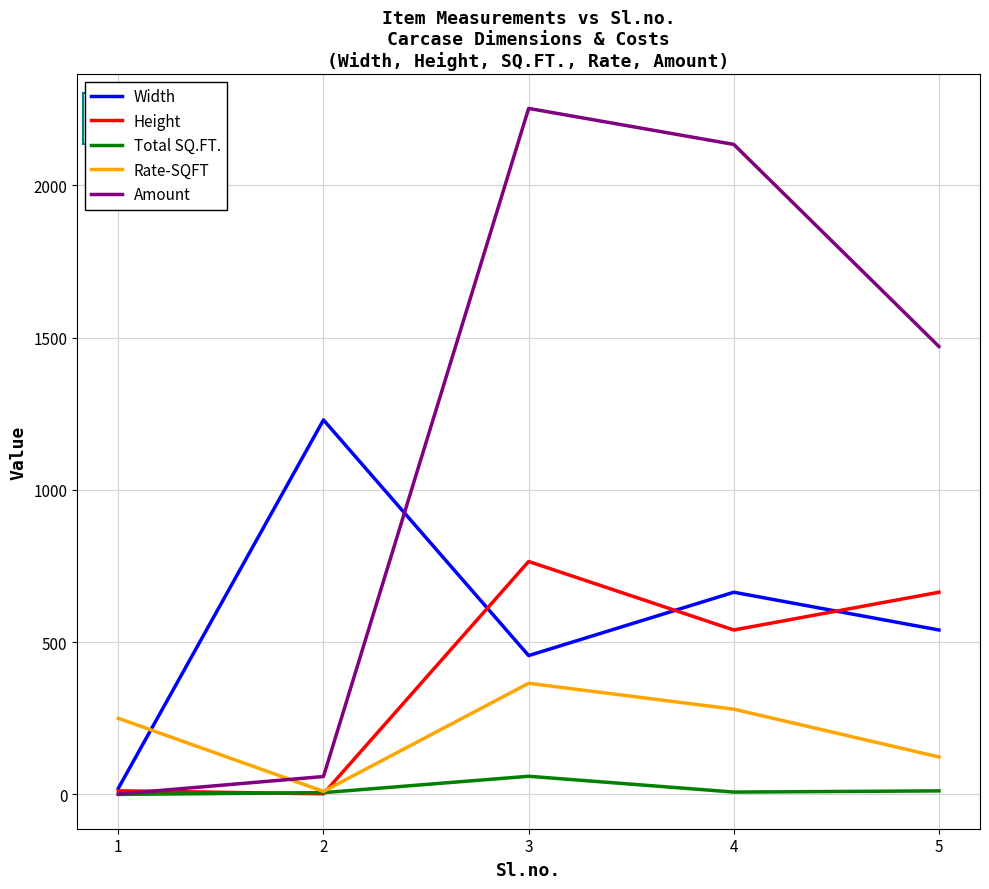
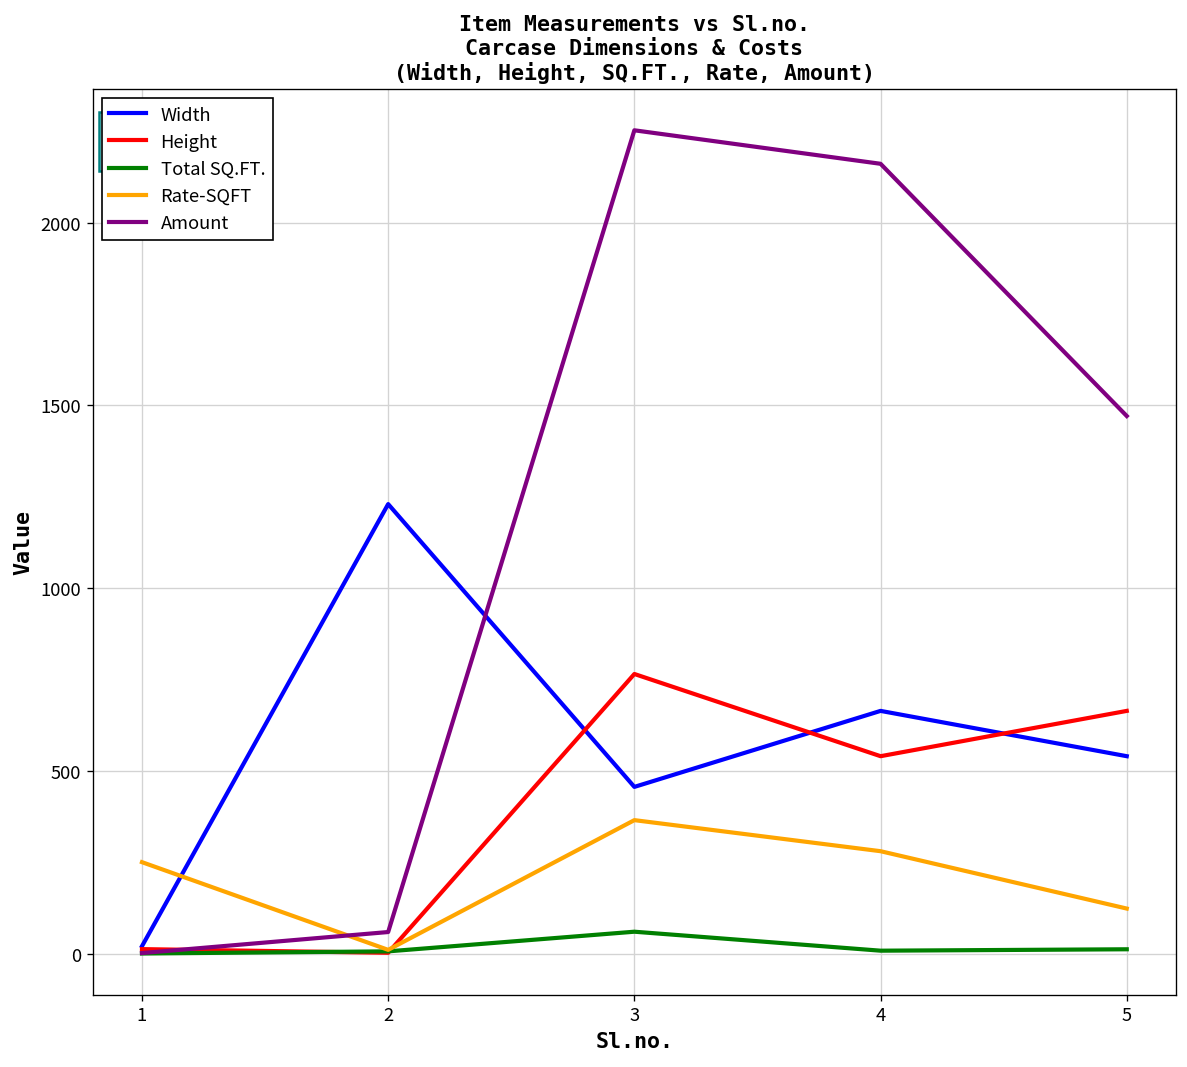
  {
    "Width": {
      "2": 1230,
      "3": 460,
      "4": 660,
      "5": 540
    },
    "Height": {
      "3": 770,
      "4": 540,
      "5": 660
    },
    "Total SQ.FT.": {
      "3": 60,
      "4": 10,
      "5": 10
    },
    "Rate-SQFT": {
      "1": 250,
      "3": 370,
      "4": 280,
      "5": 120
    },
    "Amount": {
      "2": 60,
      "3": 2250,
-     "4": 2130,
+     "4": 2160,
      "5": 1470
    }
  }
